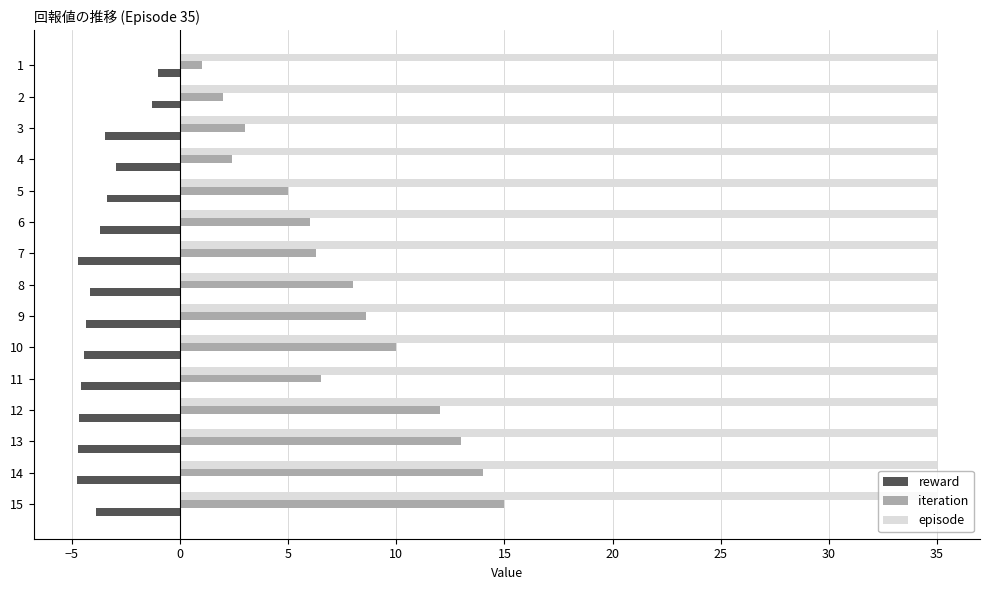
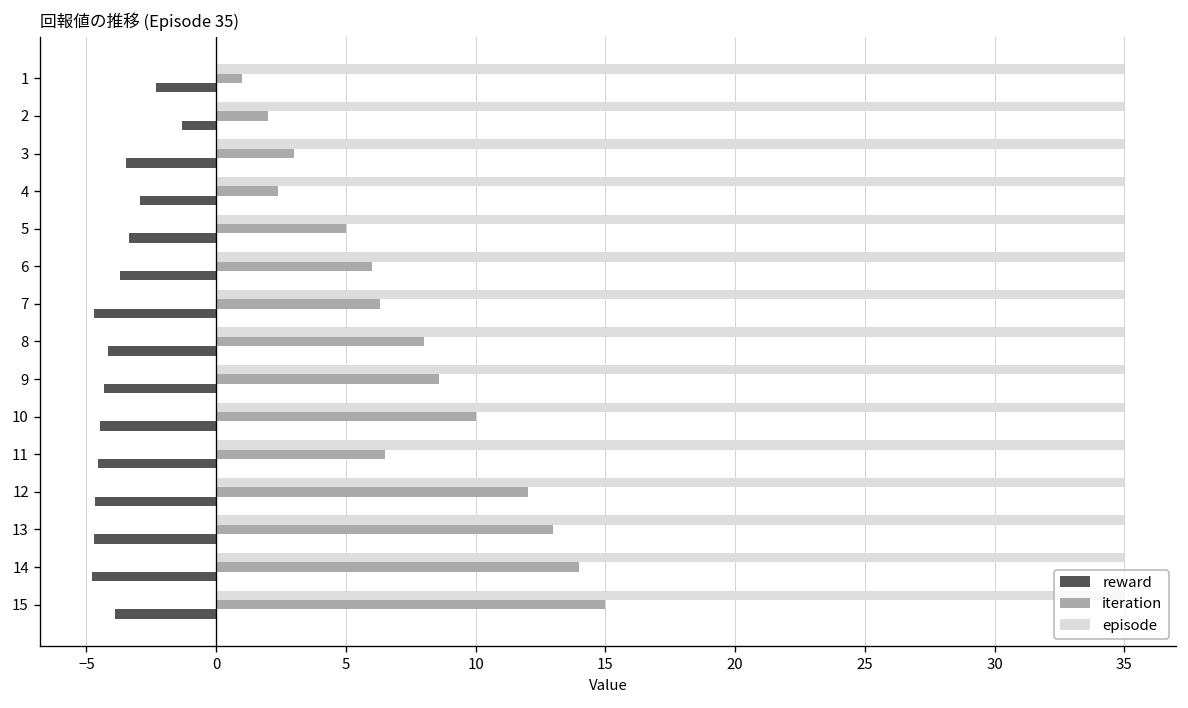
  {
    "reward": {
-     "1": -1.0,
+     "1": -2.3,
      "2": -1.3,
      "3": -3.5,
      "4": -3.0,
      "5": -3.4,
      "6": -3.7,
      "7": -4.7,
      "8": -4.2,
      "9": -4.3,
      "10": -4.5,
      "11": -4.6,
      "12": -4.7,
      "13": -4.7,
      "14": -4.8,
      "15": -3.9
    },
    "iteration": {
      "1": 1.0,
      "2": 2.0,
      "3": 3.0,
      "4": 2.4,
      "5": 5.0,
      "6": 6.0,
      "7": 6.3,
      "8": 8.0,
      "9": 8.6,
      "10": 10.0,
      "11": 6.5,
      "12": 12.0,
      "13": 13.0,
      "14": 14.0,
      "15": 15.0
    },
    "episode": {
      "1": 35.0,
      "2": 35.0,
      "3": 35.0,
      "4": 35.0,
      "5": 35.0,
      "6": 35.0,
      "7": 35.0,
      "8": 35.0,
      "9": 35.0,
      "10": 35.0,
      "11": 35.0,
      "12": 35.0,
      "13": 35.0,
      "14": 35.0
    }
  }
